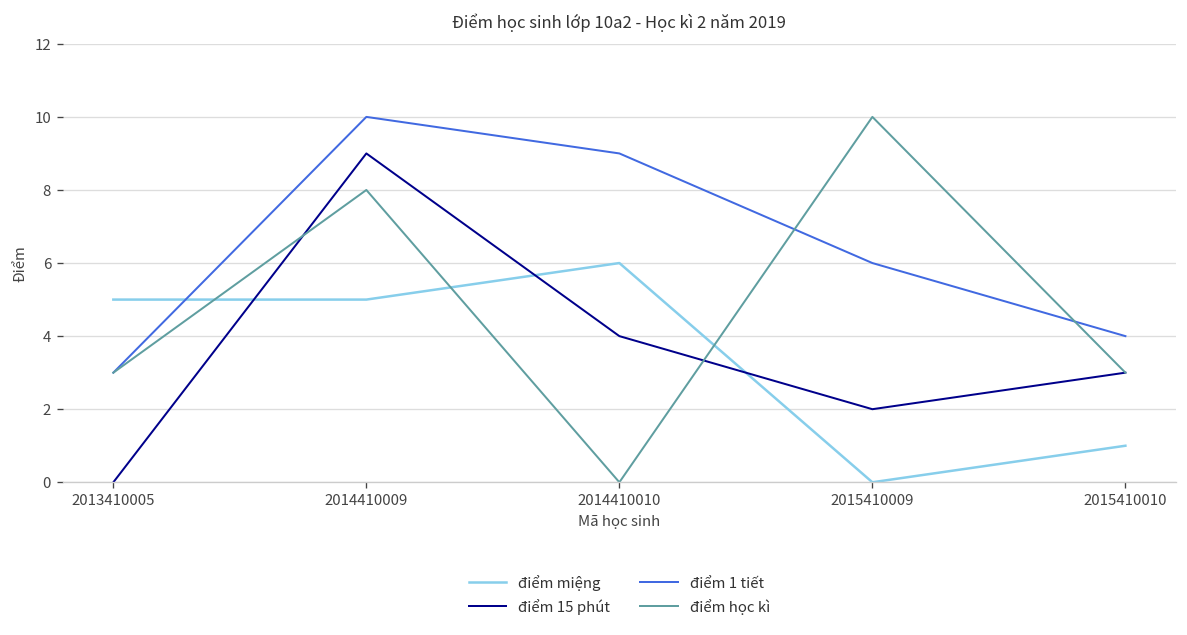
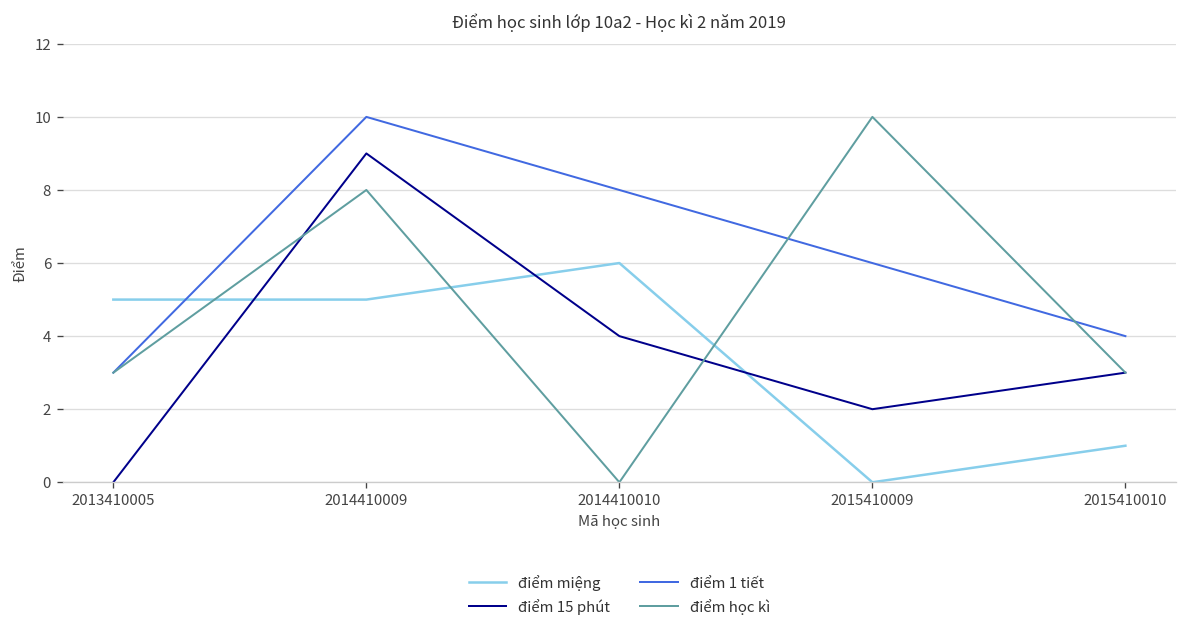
  {
    "điểm miệng": {
      "2013410005": 5,
      "2014410009": 5,
      "2014410010": 6,
      "2015410009": 0,
      "2015410010": 1
    },
    "điểm 15 phút": {
      "2013410005": 0,
      "2014410009": 9,
      "2014410010": 4,
      "2015410009": 2
    },
    "điểm 1 tiết": {
      "2014410009": 10,
-     "2014410010": 9,
+     "2014410010": 8,
      "2015410009": 6,
      "2015410010": 4
    },
    "điểm học kì": {
      "2014410009": 8,
      "2014410010": 0,
      "2015410009": 10
    }
  }
